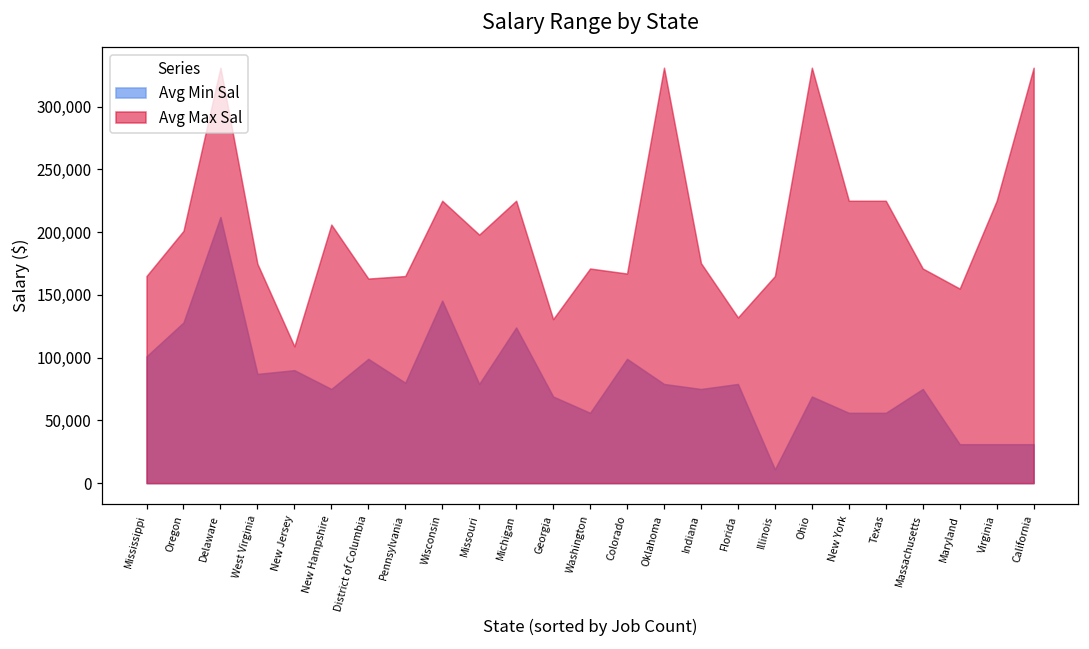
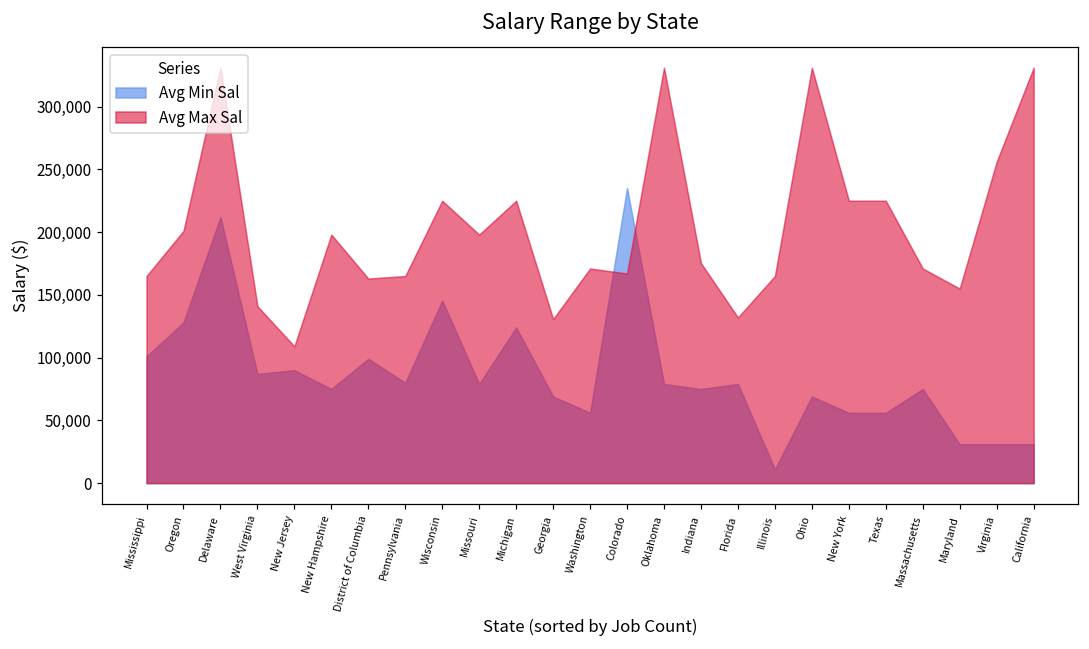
  {
    "Avg Min Sal": {
      "Mississippi": "101,000",
      "Oregon": "128,000",
      "Delaware": "212,000",
      "West Virginia": "87,000",
      "New Jersey": "90,000",
      "New Hampshire": "75,000",
      "District of Columbia": "99,000",
      "Pennsylvania": "80,000",
      "Wisconsin": "145,000",
      "Missouri": "79,000",
      "Michigan": "124,000",
      "Georgia": "69,000",
      "Washington": "56,000",
-     "Colorado": "99,000",
+     "Colorado": "235,000",
      "Oklahoma": "79,000",
      "Indiana": "75,000",
      "Florida": "79,000",
      "Illinois": "11,000",
      "Ohio": "69,000",
      "New York": "56,000",
      "Texas": "56,000",
      "Massachusetts": "75,000",
      "Maryland": "31,000",
      "Virginia": "31,000",
      "California": "31,000"
    },
    "Avg Max Sal": {
      "Mississippi": "165,000",
      "Oregon": "201,000",
-     "West Virginia": "175,000",
+     "West Virginia": "141,000",
      "New Jersey": "109,000",
-     "New Hampshire": "206,000",
+     "New Hampshire": "198,000",
      "District of Columbia": "163,000",
      "Pennsylvania": "165,000",
      "Wisconsin": "225,000",
      "Missouri": "198,000",
      "Michigan": "225,000",
      "Georgia": "131,000",
      "Washington": "171,000",
      "Colorado": "167,000",
      "Oklahoma": "331,000",
      "Indiana": "175,000",
      "Florida": "132,000",
      "Illinois": "165,000",
      "Ohio": "331,000",
      "New York": "225,000",
      "Texas": "225,000",
      "Massachusetts": "171,000",
      "Maryland": "155,000",
-     "Virginia": "225,000",
+     "Virginia": "256,000",
      "California": "331,000"
    }
  }
